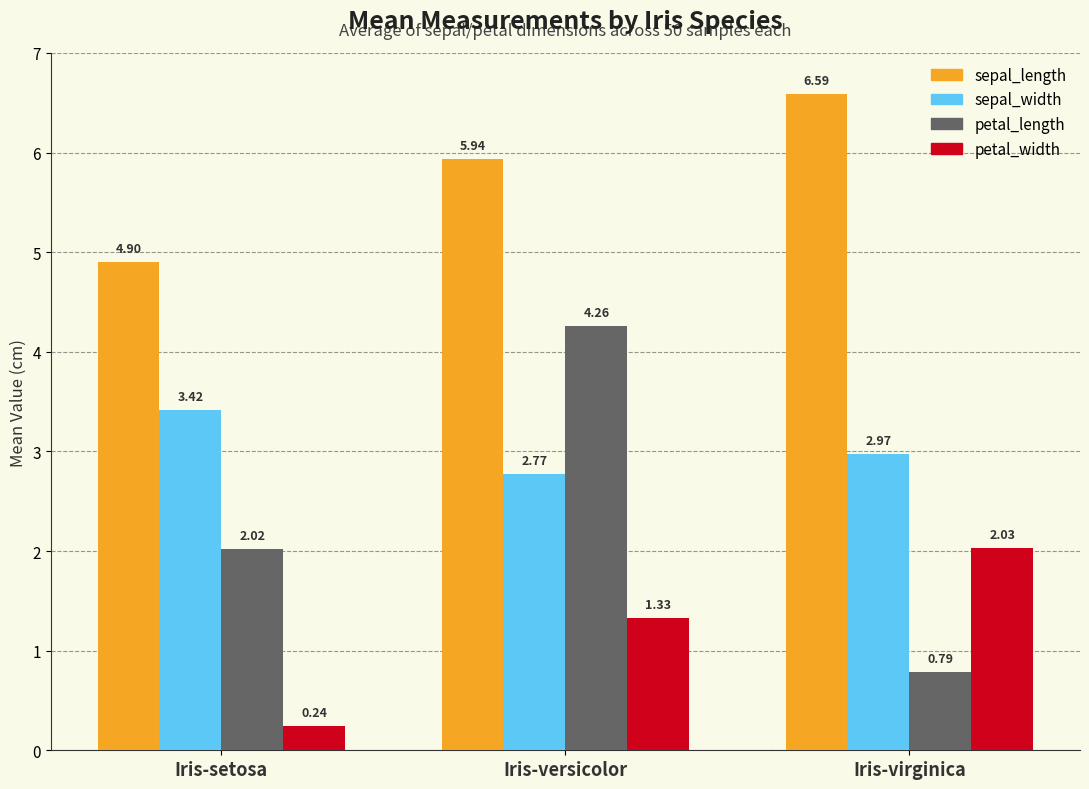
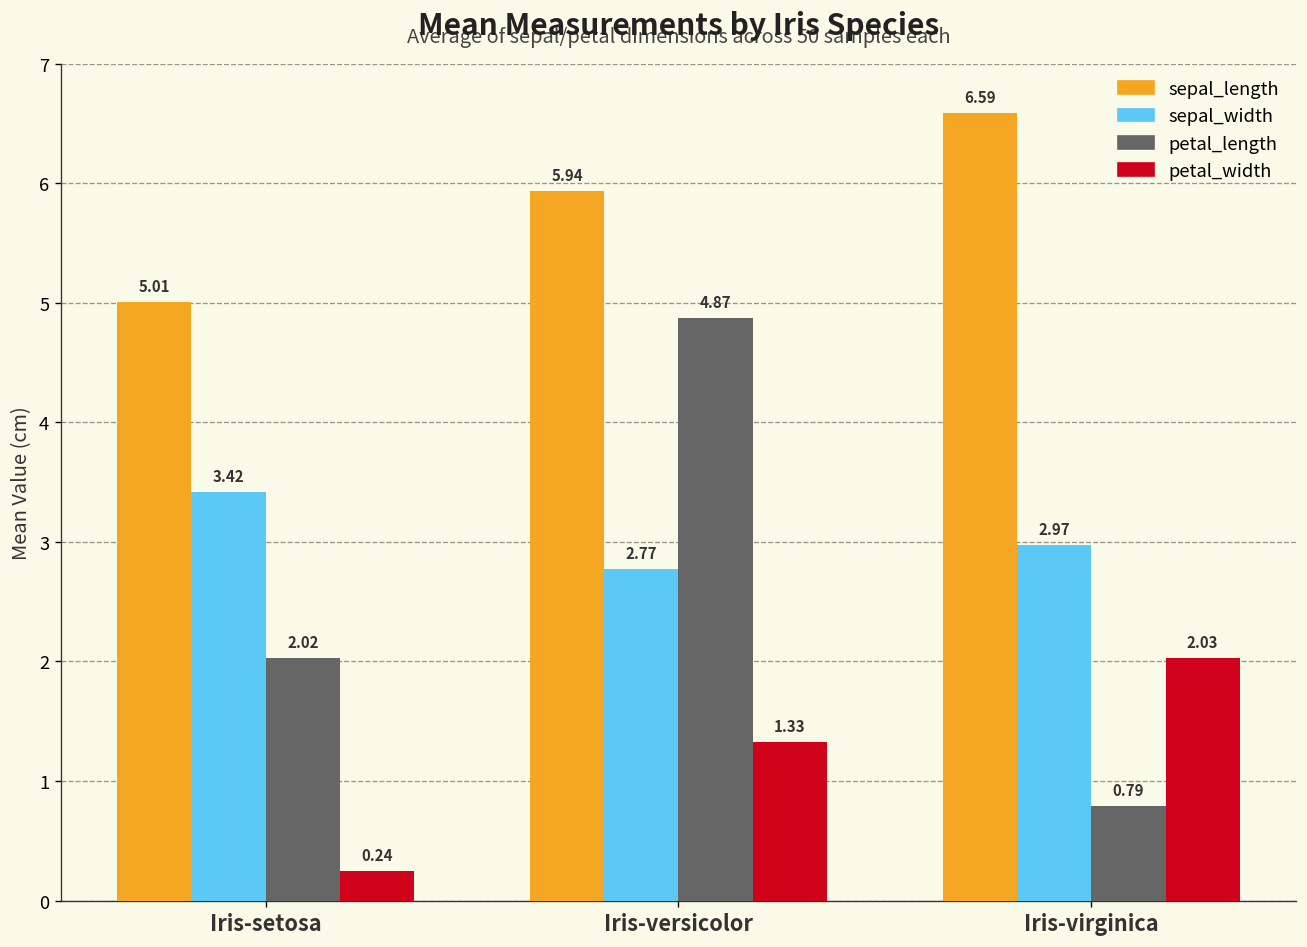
  {
    "sepal_length": {
-     "Iris-setosa": 4.90,
+     "Iris-setosa": 5.01,
      "Iris-versicolor": 5.94,
      "Iris-virginica": 6.59
    },
    "sepal_width": {
      "Iris-setosa": 3.42,
      "Iris-versicolor": 2.77,
      "Iris-virginica": 2.97
    },
    "petal_length": {
      "Iris-setosa": 2.02,
-     "Iris-versicolor": 4.26,
+     "Iris-versicolor": 4.87,
      "Iris-virginica": 0.79
    },
    "petal_width": {
      "Iris-setosa": 0.24,
      "Iris-versicolor": 1.33,
      "Iris-virginica": 2.03
    }
  }
